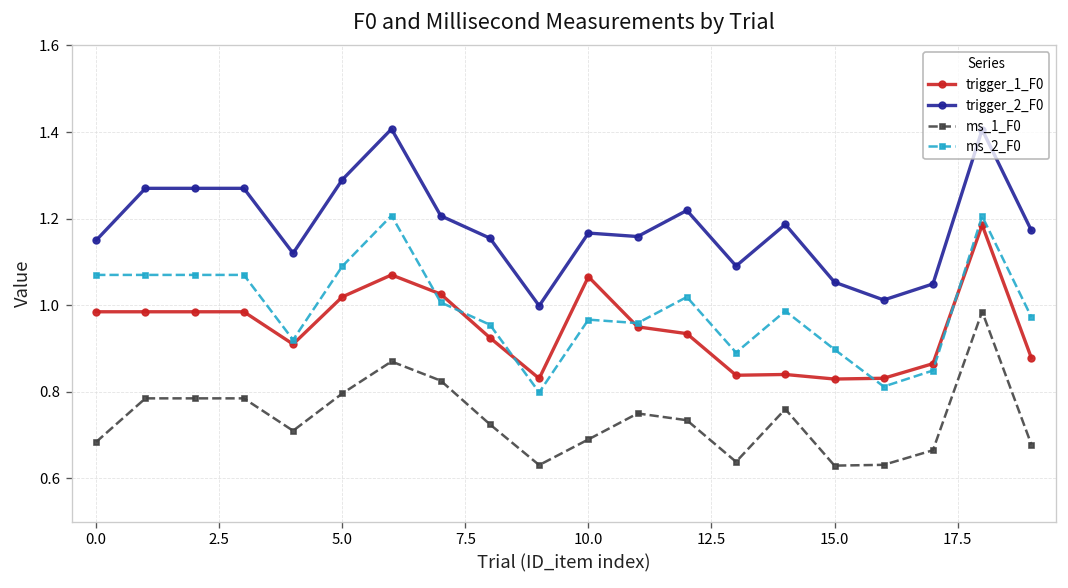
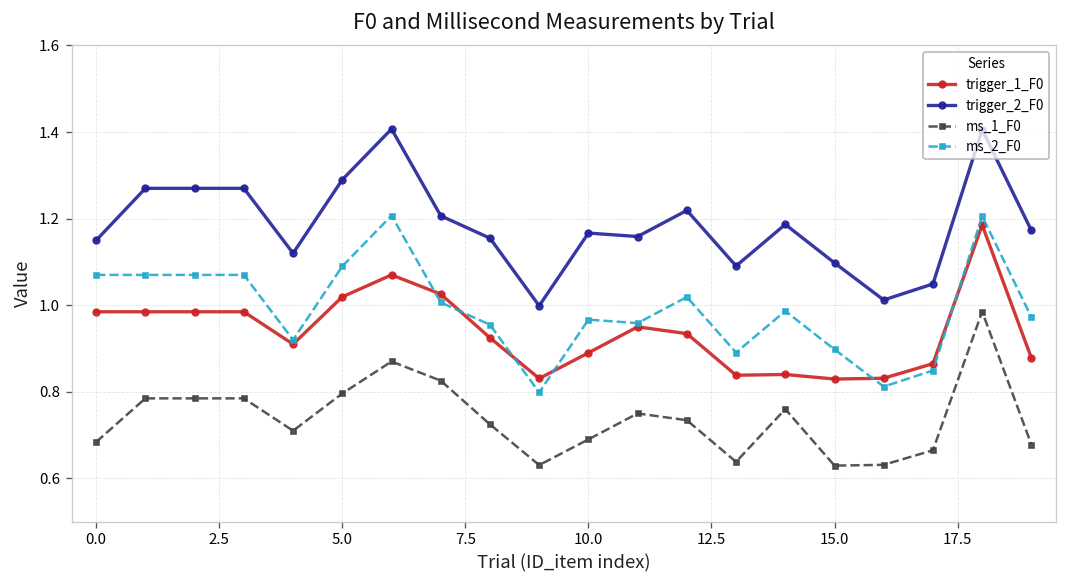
  {
    "trigger_1_F0": {
      "0.0": 0.98,
      "5.0": 1.02,
-     "10.0": 1.07,
+     "10.0": 0.89,
      "15.0": 0.83
    },
    "trigger_2_F0": {
      "0.0": 1.15,
      "5.0": 1.29,
      "10.0": 1.17,
-     "15.0": 1.05
+     "15.0": 1.10
    },
    "ms_1_F0": {
      "0.0": 0.68,
      "5.0": 0.80,
      "10.0": 0.69,
      "15.0": 0.63
    },
    "ms_2_F0": {
      "0.0": 1.07,
      "5.0": 1.09,
      "10.0": 0.97,
      "15.0": 0.90
    }
  }
